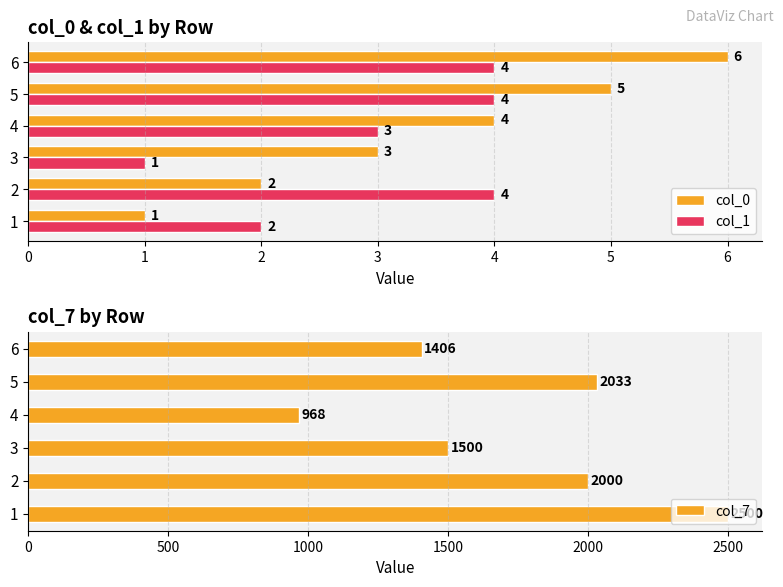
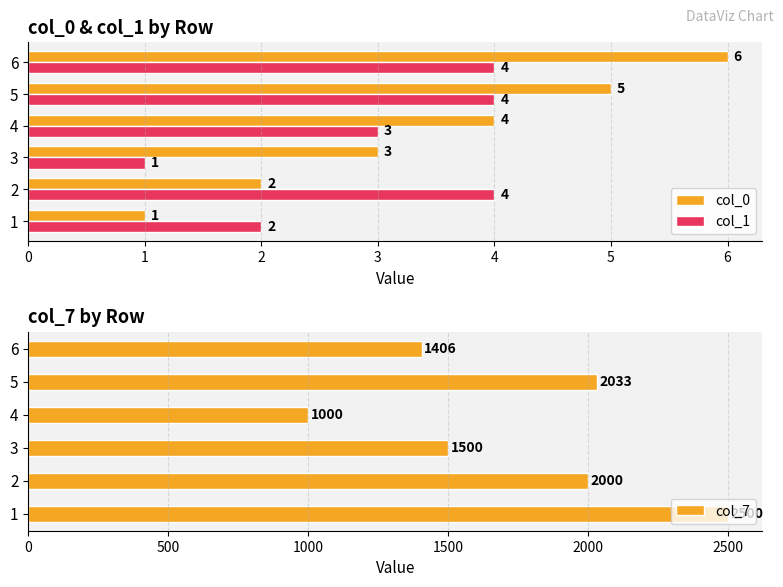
  {
    "col_0 & col_1 by Row": {
      "col_0": {
        "6": 6,
        "5": 5,
        "4": 4,
        "3": 3,
        "2": 2,
        "1": 1
      },
      "col_1": {
        "6": 4,
        "5": 4,
        "4": 3,
        "3": 1,
        "2": 4,
        "1": 2
      }
    },
    "col_7 by Row": {
      "6": 1406,
      "5": 2033,
-     "4": 968,
+     "4": 1000,
      "3": 1500,
      "2": 2000
    }
  }
